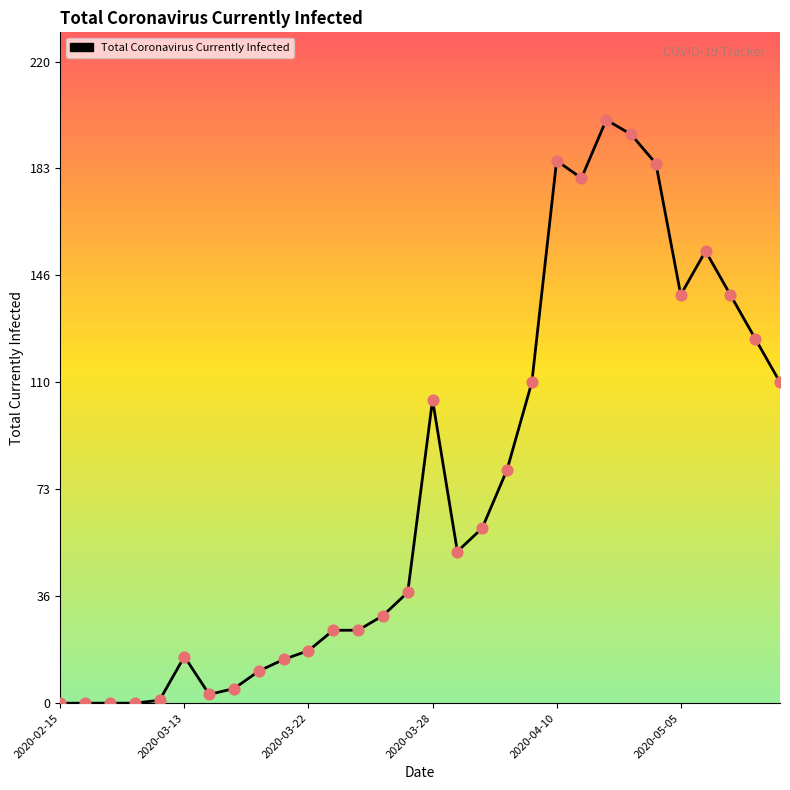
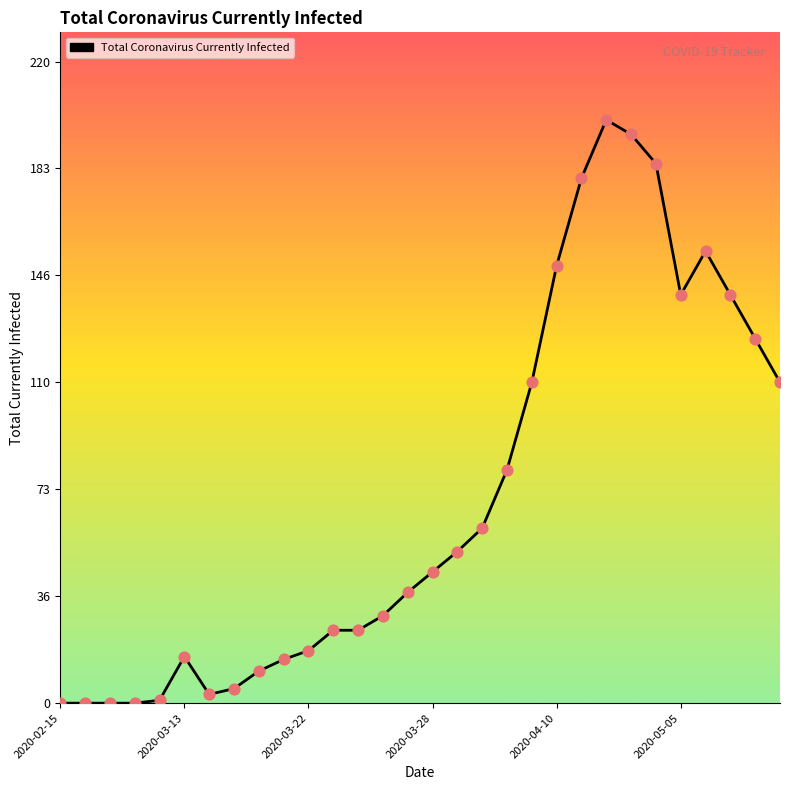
  {
    "2020-02-15": 0,
    "2020-03-13": 16,
    "2020-03-22": 18,
-   "2020-03-28": 104,
-   "2020-04-10": 186,
+   "2020-03-28": 45,
+   "2020-04-10": 150,
    "2020-05-05": 140
  }
